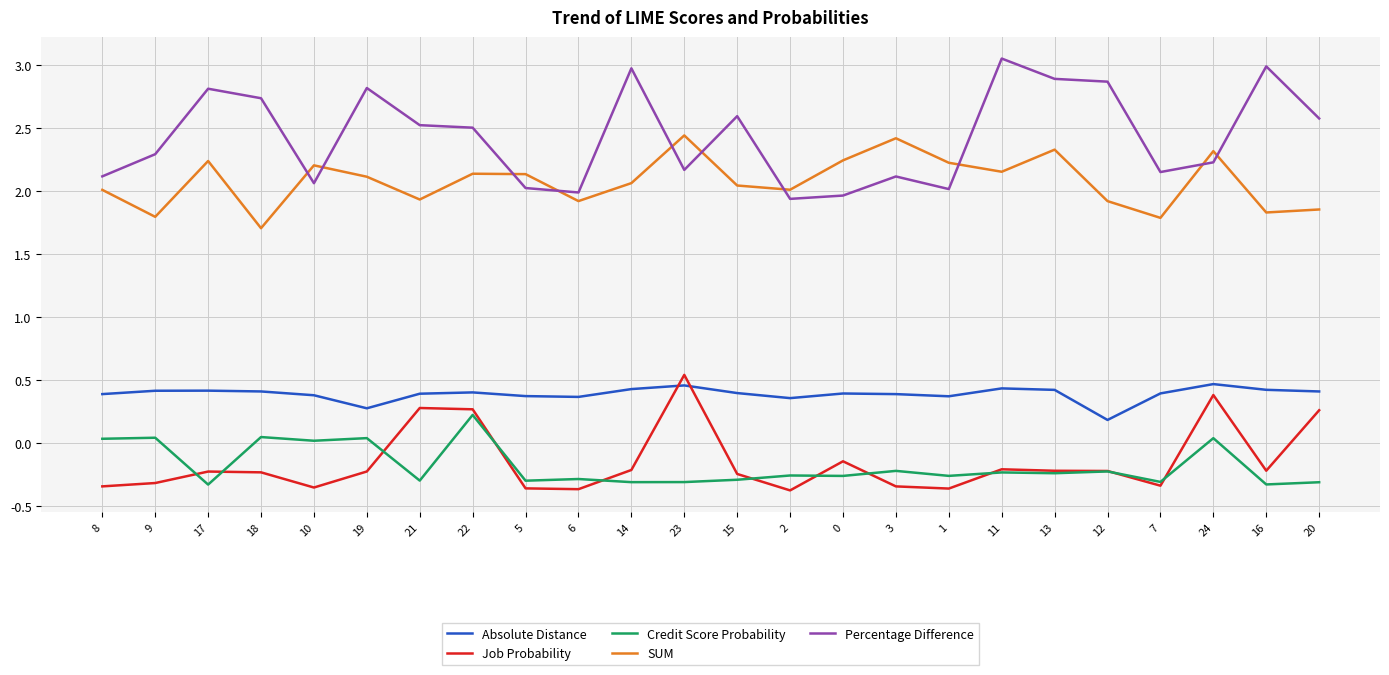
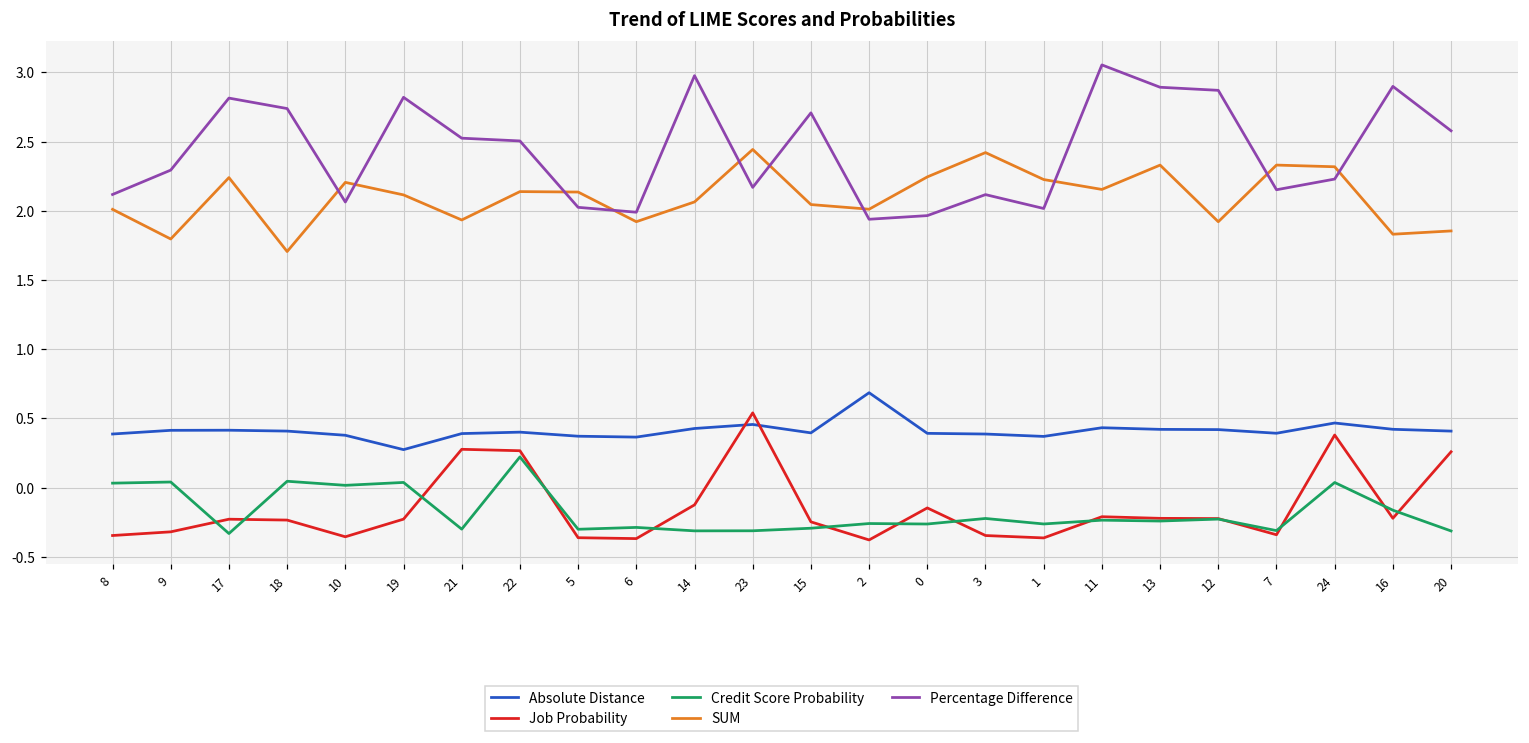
  {
    "Absolute Distance": {
      "8": 0.39,
      "9": 0.41,
      "17": 0.41,
      "18": 0.41,
      "10": 0.38,
      "19": 0.27,
      "21": 0.39,
      "22": 0.40,
      "5": 0.37,
      "6": 0.36,
      "14": 0.43,
      "23": 0.46,
      "15": 0.40,
-     "2": 0.36,
+     "2": 0.69,
      "0": 0.39,
      "3": 0.39,
      "1": 0.37,
      "11": 0.43,
      "13": 0.42,
-     "12": 0.18,
+     "12": 0.42,
      "7": 0.39,
      "24": 0.47,
      "16": 0.42,
      "20": 0.41
    },
    "Job Probability": {
      "8": -0.35,
      "9": -0.32,
      "17": -0.23,
      "18": -0.23,
      "10": -0.36,
      "19": -0.23,
      "21": 0.28,
      "22": 0.27,
      "5": -0.36,
      "6": -0.37,
-     "14": -0.22,
+     "14": -0.13,
      "23": 0.54,
      "15": -0.25,
      "2": -0.38,
      "0": -0.15,
      "3": -0.35,
      "1": -0.36,
      "11": -0.21,
      "7": -0.34,
      "24": 0.38,
      "16": -0.22,
      "20": 0.26
    },
    "Credit Score Probability": {
      "8": 0.03,
      "9": 0.04,
      "17": -0.33,
      "18": 0.05,
      "10": 0.02,
      "19": 0.04,
      "21": -0.30,
      "22": 0.22,
      "5": -0.30,
      "6": -0.29,
      "14": -0.31,
      "23": -0.31,
      "15": -0.29,
      "2": -0.26,
      "0": -0.26,
      "3": -0.22,
      "1": -0.26,
      "11": -0.24,
      "7": -0.31,
      "24": 0.04,
-     "16": -0.33,
+     "16": -0.16,
      "20": -0.31
    },
    "SUM": {
      "8": 2.01,
      "9": 1.80,
      "17": 2.24,
      "18": 1.71,
      "10": 2.20,
      "19": 2.11,
      "21": 1.93,
      "22": 2.14,
      "5": 2.14,
      "6": 1.92,
      "14": 2.06,
      "23": 2.44,
      "15": 2.04,
      "2": 2.01,
      "0": 2.24,
      "3": 2.42,
      "1": 2.23,
      "11": 2.15,
      "13": 2.33,
      "12": 1.92,
-     "7": 1.79,
+     "7": 2.33,
      "24": 2.32,
      "16": 1.83,
      "20": 1.85
    },
    "Percentage Difference": {
      "8": 2.12,
      "9": 2.29,
      "17": 2.81,
      "18": 2.74,
      "10": 2.06,
      "19": 2.82,
      "21": 2.52,
      "22": 2.50,
      "5": 2.02,
      "6": 1.99,
      "14": 2.98,
      "23": 2.17,
-     "15": 2.60,
+     "15": 2.71,
      "2": 1.94,
      "0": 1.96,
      "3": 2.12,
      "1": 2.02,
      "11": 3.05,
      "13": 2.89,
      "12": 2.87,
      "7": 2.15,
      "24": 2.23,
-     "16": 2.99,
+     "16": 2.90,
      "20": 2.58
    }
  }
